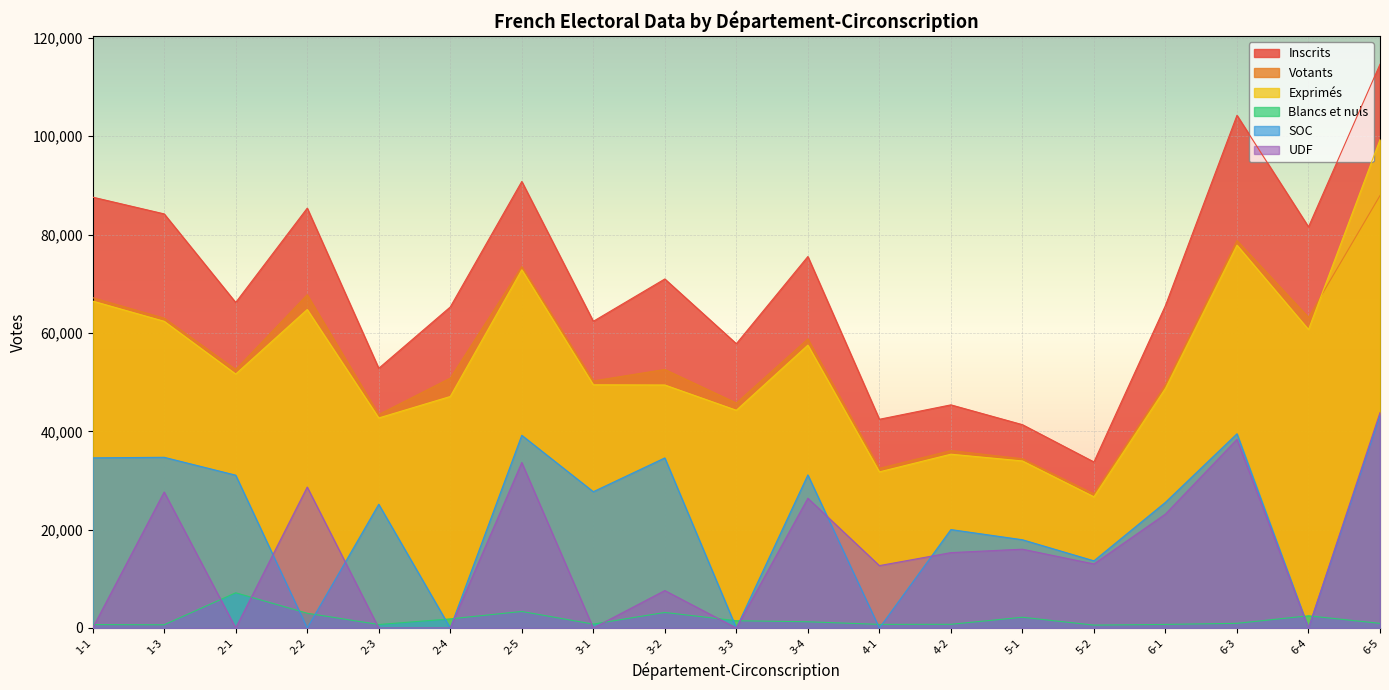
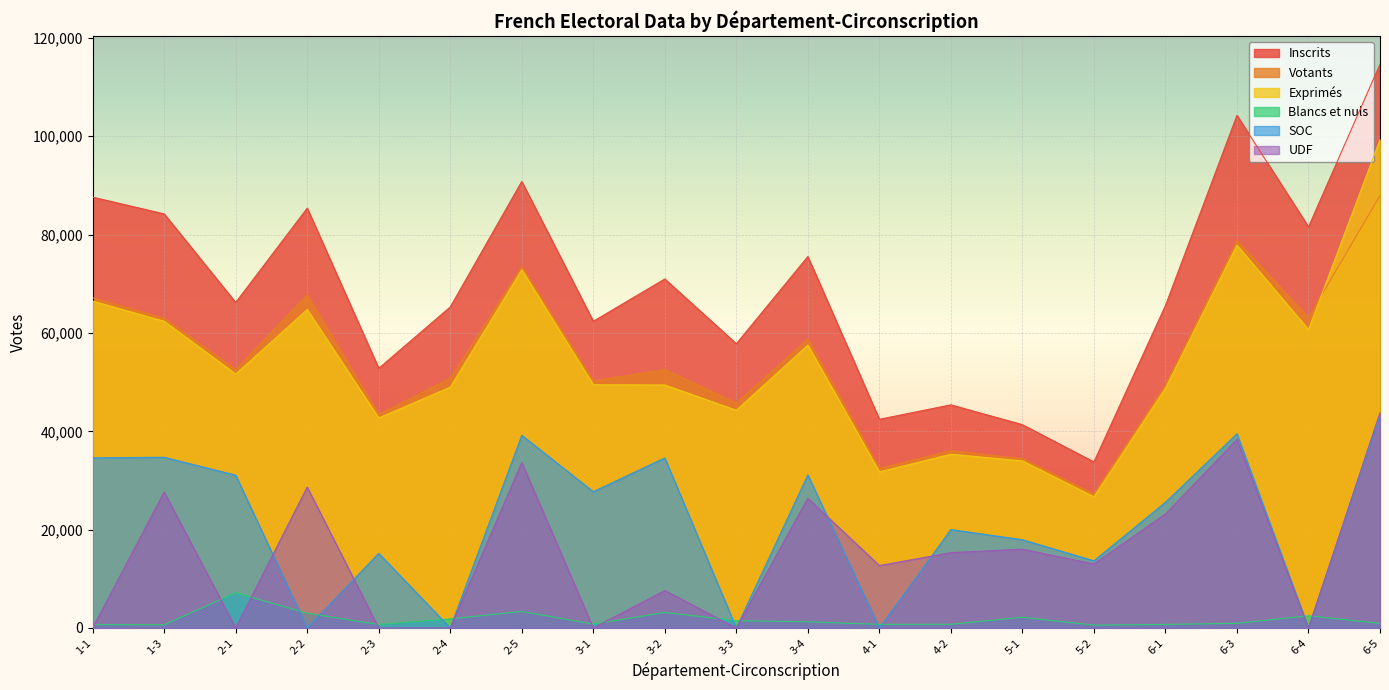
  {
    "Exprimés": {
      "1-1": "66,000",
      "1-3": "62,000",
      "2-1": "52,000",
      "2-2": "65,000",
      "2-3": "43,000",
-     "2-4": "47,000",
+     "2-4": "49,000",
      "2-5": "73,000",
      "3-1": "49,000",
      "3-2": "49,000",
      "3-3": "44,000",
      "3-4": "58,000",
      "4-1": "32,000",
      "4-2": "35,000",
      "5-2": "27,000",
      "6-1": "49,000",
      "6-3": "78,000",
      "6-4": "61,000",
      "6-5": "99,000"
    },
    "Blancs et nuls": {
      "1-1": "1,000",
      "1-3": "1,000",
      "2-1": "7,000",
      "2-2": "3,000",
      "2-3": "1,000",
      "2-4": "2,000",
      "2-5": "3,000",
      "3-1": "1,000",
      "3-2": "3,000",
      "3-3": "1,000",
      "3-4": "1,000",
      "4-1": "1,000",
      "4-2": "1,000",
      "5-1": "2,000",
      "5-2": "1,000",
      "6-1": "1,000",
      "6-3": "1,000",
      "6-4": "2,000",
      "6-5": "1,000"
    },
    "SOC": {
      "1-1": "35,000",
      "1-3": "35,000",
      "2-1": "31,000",
      "2-2": "0",
-     "2-3": "25,000",
+     "2-3": "15,000",
      "2-5": "39,000",
      "3-1": "28,000",
      "3-2": "35,000",
      "3-4": "31,000",
      "4-1": "0",
      "4-2": "20,000",
      "5-1": "18,000",
      "5-2": "14,000",
      "6-1": "26,000",
      "6-3": "39,000",
      "6-5": "43,000"
    },
    "UDF": {
      "1-1": "0",
      "1-3": "28,000",
      "2-1": "0",
      "2-2": "29,000",
      "2-3": "0",
      "2-5": "34,000",
      "3-1": "0",
      "3-2": "8,000",
      "3-4": "26,000",
      "4-1": "13,000",
      "4-2": "15,000",
      "5-1": "16,000",
      "5-2": "13,000",
      "6-1": "23,000",
      "6-3": "38,000",
      "6-5": "44,000"
    }
  }
